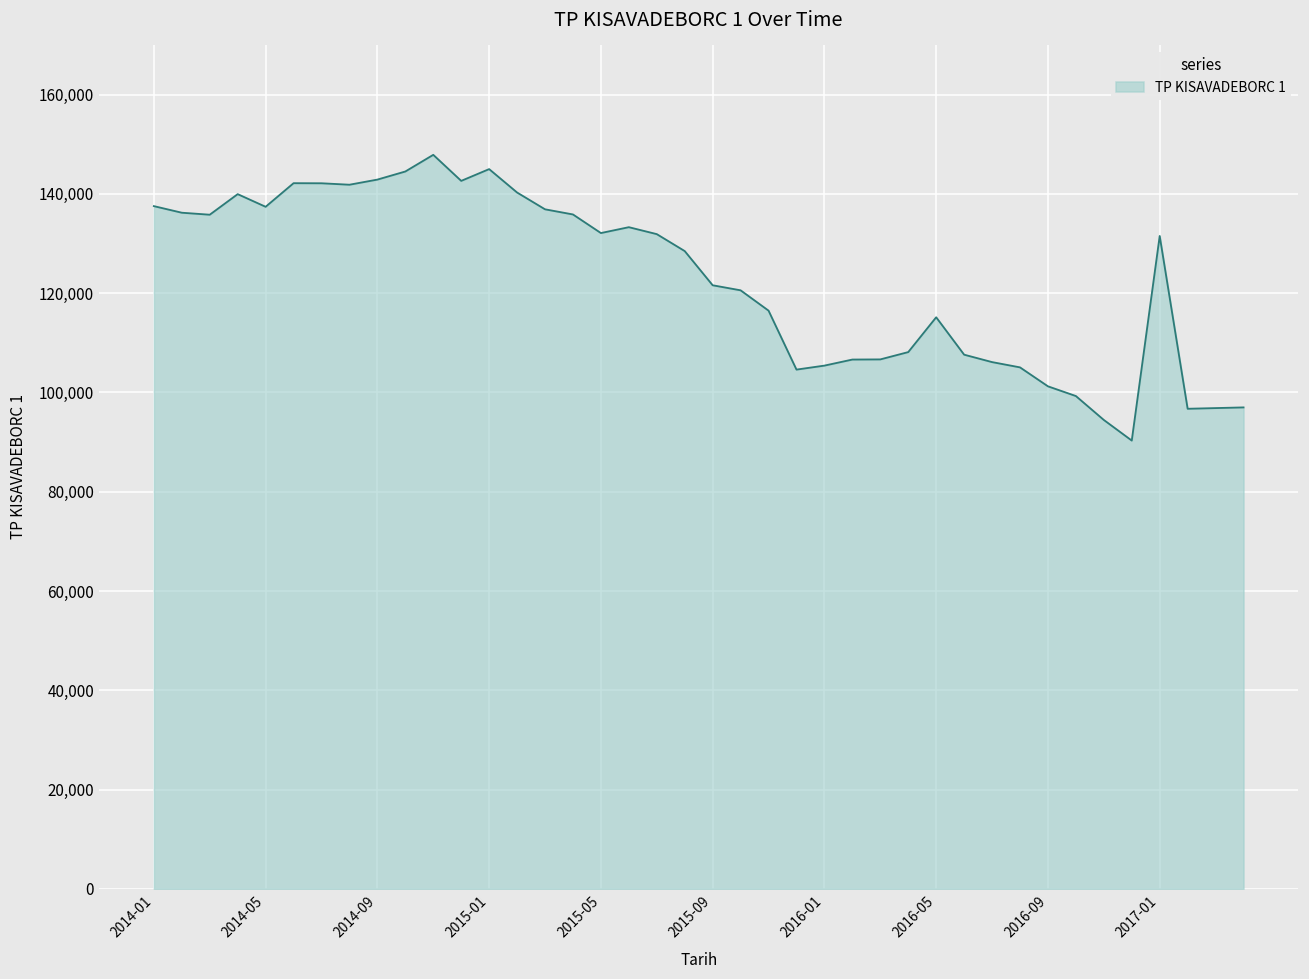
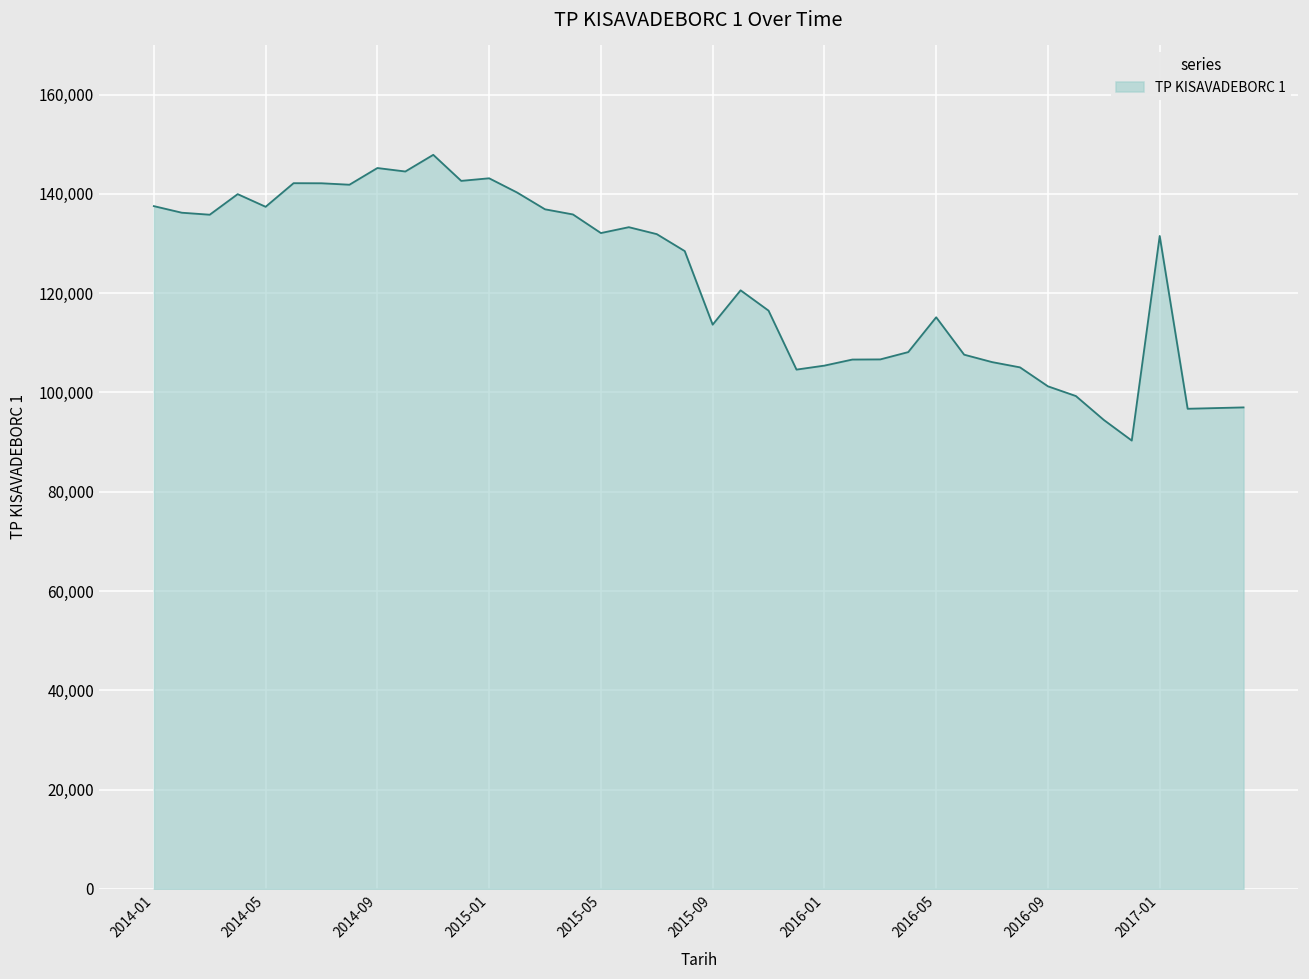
  {
    "2014-01": "138,000",
    "2014-05": "137,000",
-   "2014-09": "143,000",
-   "2015-01": "145,000",
+   "2014-09": "145,000",
+   "2015-01": "143,000",
    "2015-05": "132,000",
-   "2015-09": "122,000",
+   "2015-09": "114,000",
    "2016-01": "105,000",
    "2016-05": "115,000",
    "2016-09": "101,000",
    "2017-01": "132,000"
  }
